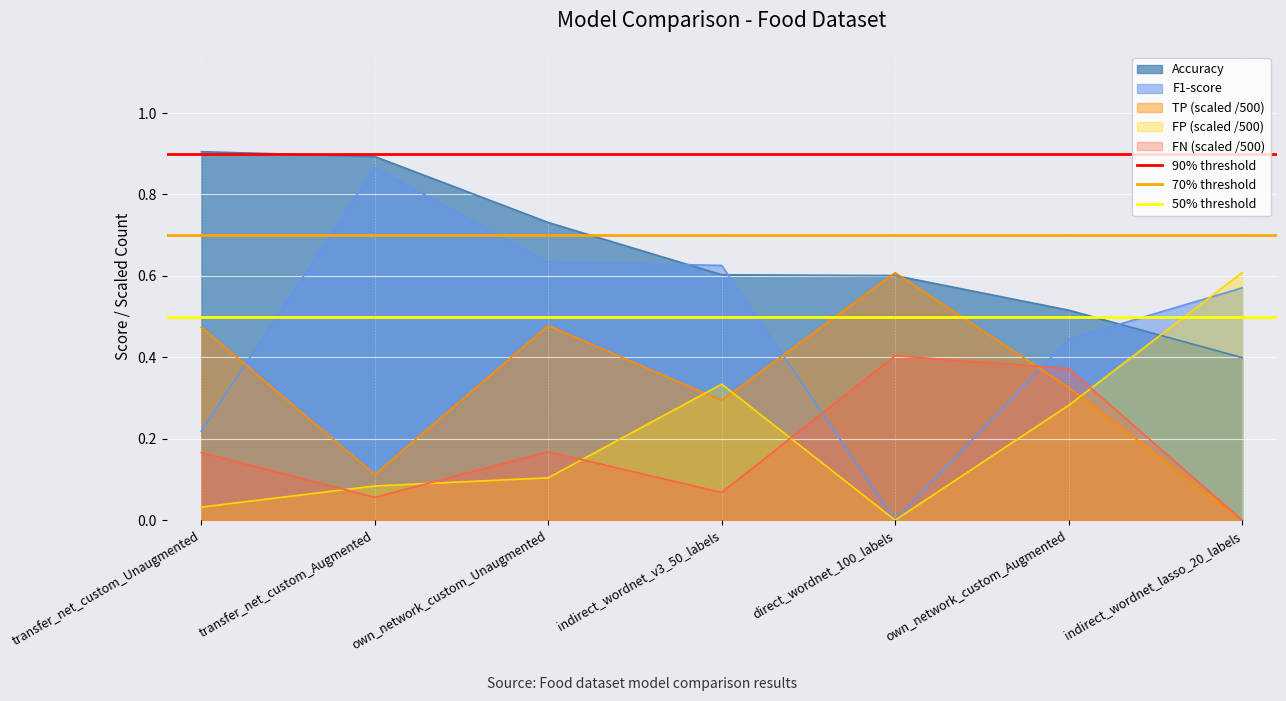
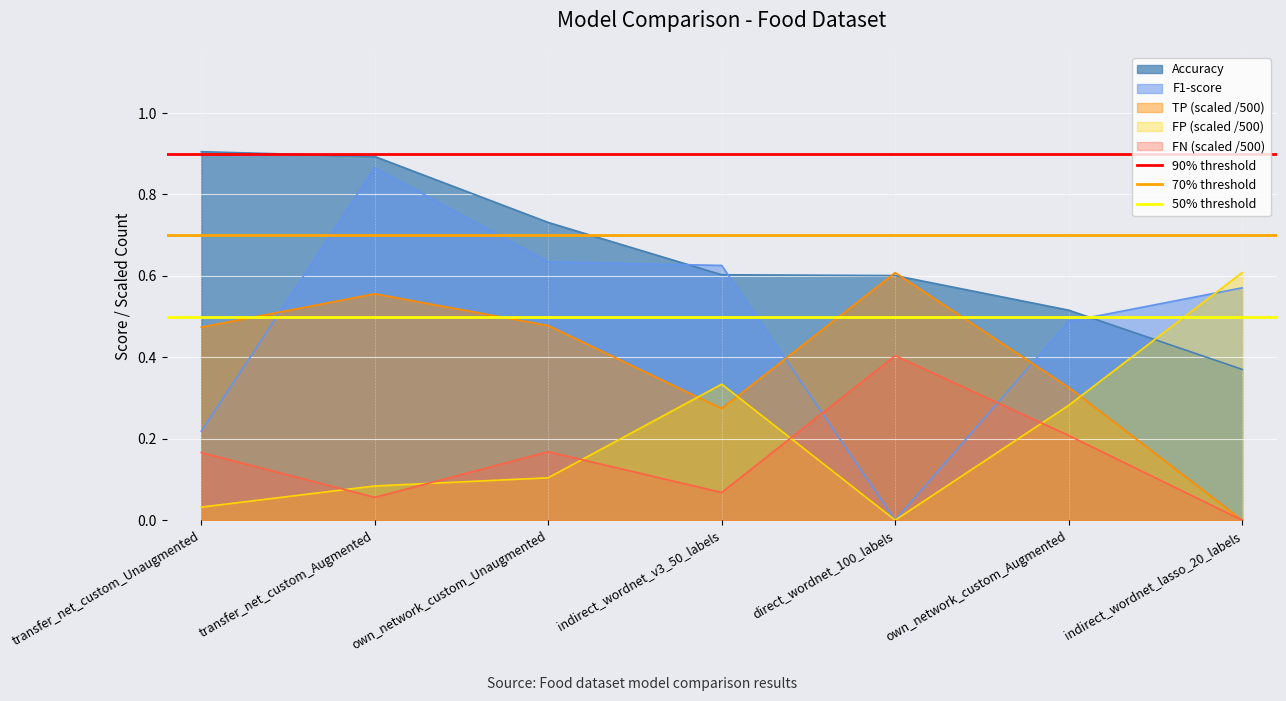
  {
    "Accuracy": {
      "transfer_net_custom_Unaugmented": 0.91,
      "transfer_net_custom_Augmented": 0.89,
      "own_network_custom_Unaugmented": 0.73,
      "indirect_wordnet_v3_50_labels": 0.60,
      "direct_wordnet_100_labels": 0.60,
      "own_network_custom_Augmented": 0.52,
-     "indirect_wordnet_lasso_20_labels": 0.40
+     "indirect_wordnet_lasso_20_labels": 0.37
    },
    "F1-score": {
      "transfer_net_custom_Unaugmented": 0.22,
      "transfer_net_custom_Augmented": 0.87,
      "own_network_custom_Unaugmented": 0.63,
      "indirect_wordnet_v3_50_labels": 0.63,
-     "own_network_custom_Augmented": 0.44,
+     "own_network_custom_Augmented": 0.49,
      "indirect_wordnet_lasso_20_labels": 0.57
    },
    "TP (scaled /500)": {
      "transfer_net_custom_Unaugmented": 0.47,
-     "transfer_net_custom_Augmented": 0.11,
+     "transfer_net_custom_Augmented": 0.56,
      "own_network_custom_Unaugmented": 0.48,
-     "indirect_wordnet_v3_50_labels": 0.29,
+     "indirect_wordnet_v3_50_labels": 0.27,
      "direct_wordnet_100_labels": 0.61,
      "own_network_custom_Augmented": 0.33
    },
    "FP (scaled /500)": {
      "transfer_net_custom_Unaugmented": 0.03,
      "transfer_net_custom_Augmented": 0.08,
      "own_network_custom_Unaugmented": 0.10,
      "indirect_wordnet_v3_50_labels": 0.33,
      "own_network_custom_Augmented": 0.28,
      "indirect_wordnet_lasso_20_labels": 0.61
    },
    "FN (scaled /500)": {
      "transfer_net_custom_Unaugmented": 0.17,
      "transfer_net_custom_Augmented": 0.06,
      "own_network_custom_Unaugmented": 0.17,
      "indirect_wordnet_v3_50_labels": 0.07,
      "direct_wordnet_100_labels": 0.40,
-     "own_network_custom_Augmented": 0.37
+     "own_network_custom_Augmented": 0.21
    }
  }
